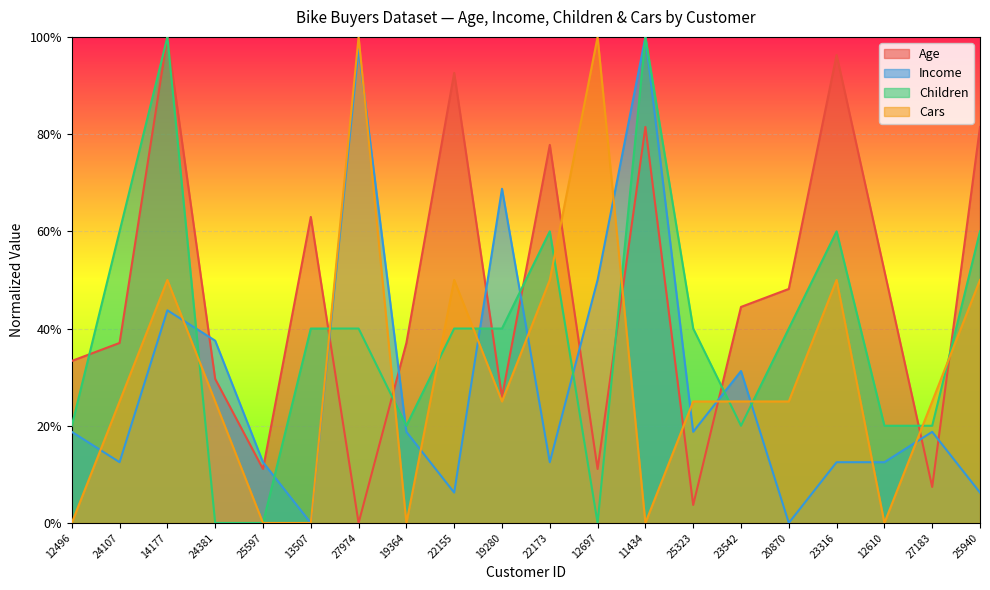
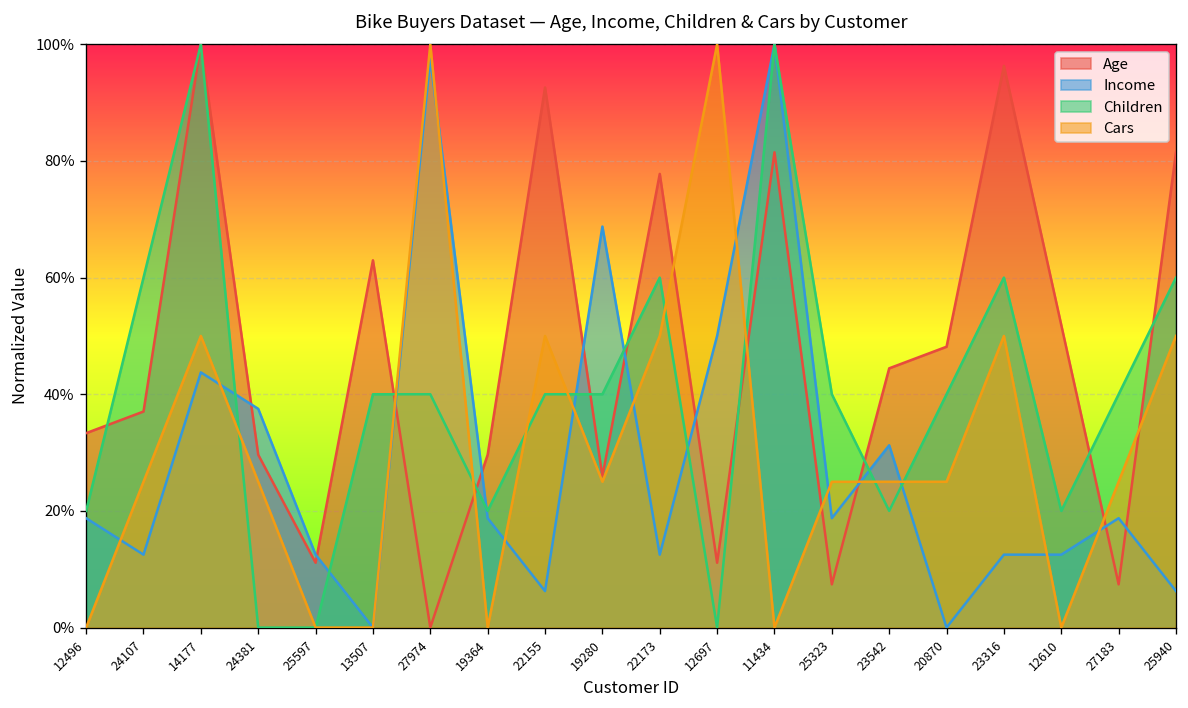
  {
    "Age": {
      "12496": "33%",
      "24107": "37%",
      "24381": "30%",
      "25597": "11%",
      "13507": "63%",
      "27974": "0%",
-     "19364": "37%",
+     "19364": "30%",
      "22155": "93%",
      "19280": "26%",
      "22173": "78%",
      "12697": "11%",
      "11434": "81%",
-     "25323": "4%",
+     "25323": "7%",
      "23542": "44%",
      "20870": "48%",
      "23316": "96%",
      "12610": "52%",
      "27183": "7%",
      "25940": "81%"
    },
    "Income": {
      "12496": "19%",
      "24107": "13%",
      "14177": "44%",
      "24381": "38%",
      "25597": "13%",
      "27974": "98%",
      "19364": "19%",
      "22155": "6%",
      "19280": "69%",
      "22173": "13%",
      "12697": "50%",
      "25323": "19%",
      "23542": "31%",
      "20870": "0%",
      "23316": "13%",
      "12610": "13%",
      "27183": "19%",
      "25940": "6%"
    },
    "Children": {
      "12496": "20%",
      "24107": "60%",
      "24381": "0%",
      "13507": "40%",
      "27974": "40%",
      "19364": "20%",
      "22155": "40%",
      "19280": "40%",
      "22173": "60%",
      "12697": "0%",
      "25323": "40%",
      "23542": "20%",
      "20870": "40%",
      "23316": "60%",
      "12610": "20%",
-     "27183": "20%",
+     "27183": "40%",
      "25940": "60%"
    },
    "Cars": {
      "12496": "0%",
      "24107": "25%",
      "14177": "50%",
      "24381": "25%",
      "27974": "100%",
      "19364": "0%",
      "22155": "50%",
      "19280": "25%",
      "22173": "50%",
      "12697": "100%",
      "11434": "0%",
      "25323": "25%",
      "23542": "25%",
      "20870": "25%",
      "23316": "50%",
      "12610": "0%",
      "27183": "25%",
      "25940": "50%"
    }
  }
